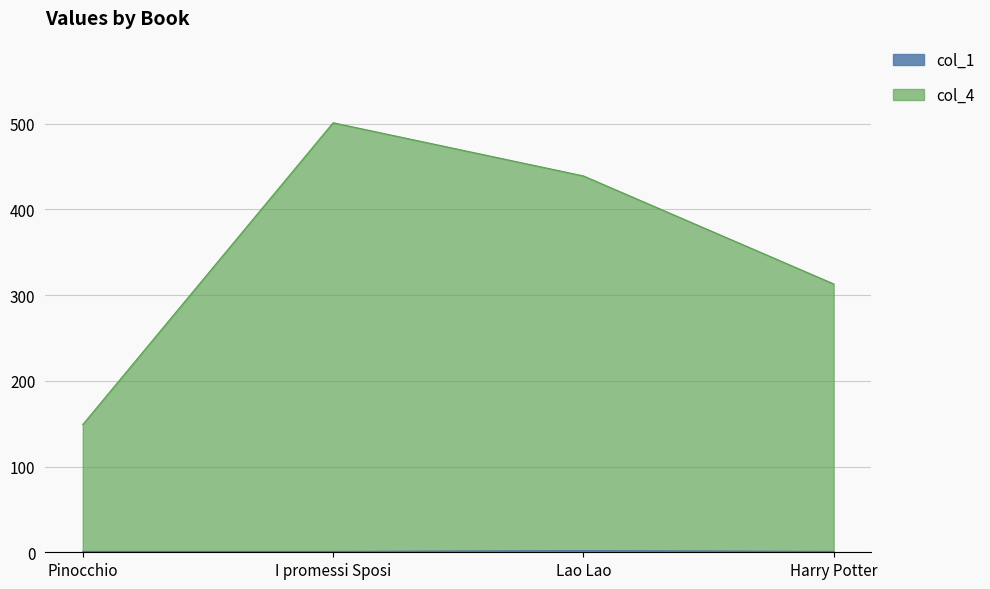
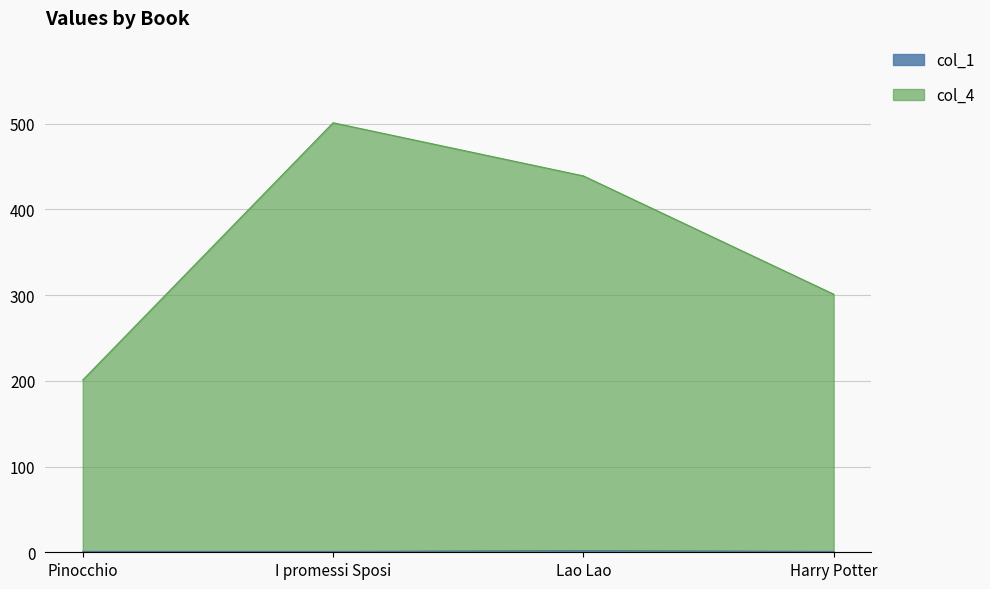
  {
    "col_1": {
      "Pinocchio": 0,
      "I promessi Sposi": 0,
      "Lao Lao": 0,
      "Harry Potter": 0
    },
    "col_4": {
-     "Pinocchio": 150,
+     "Pinocchio": 200,
      "I promessi Sposi": 500,
      "Lao Lao": 440,
-     "Harry Potter": 310
+     "Harry Potter": 300
    }
  }
